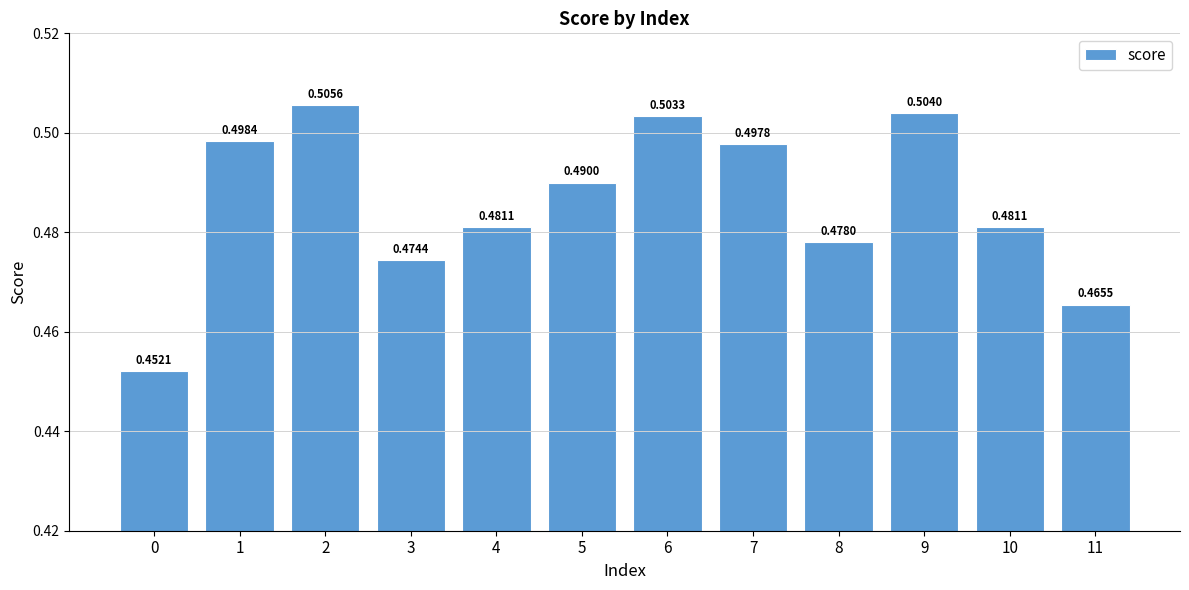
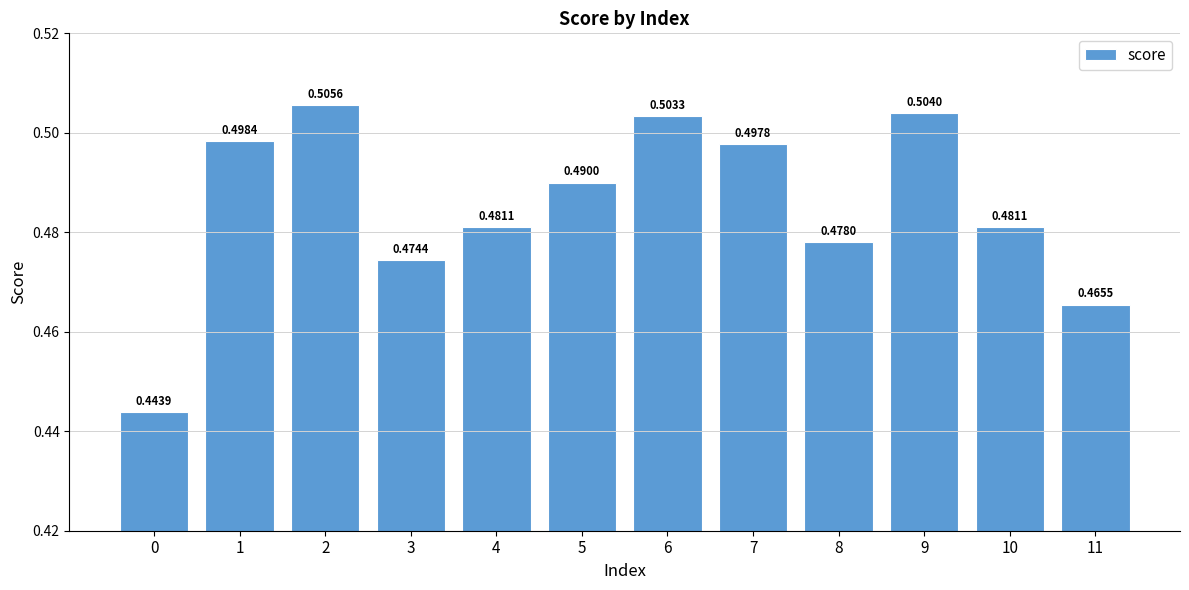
  {
-   "0": 0.4521,
+   "0": 0.4439,
    "1": 0.4984,
    "2": 0.5056,
    "3": 0.4744,
    "4": 0.4811,
    "5": 0.4900,
    "6": 0.5033,
    "7": 0.4978,
    "8": 0.4780,
    "9": 0.5040,
    "10": 0.4811,
    "11": 0.4655
  }
